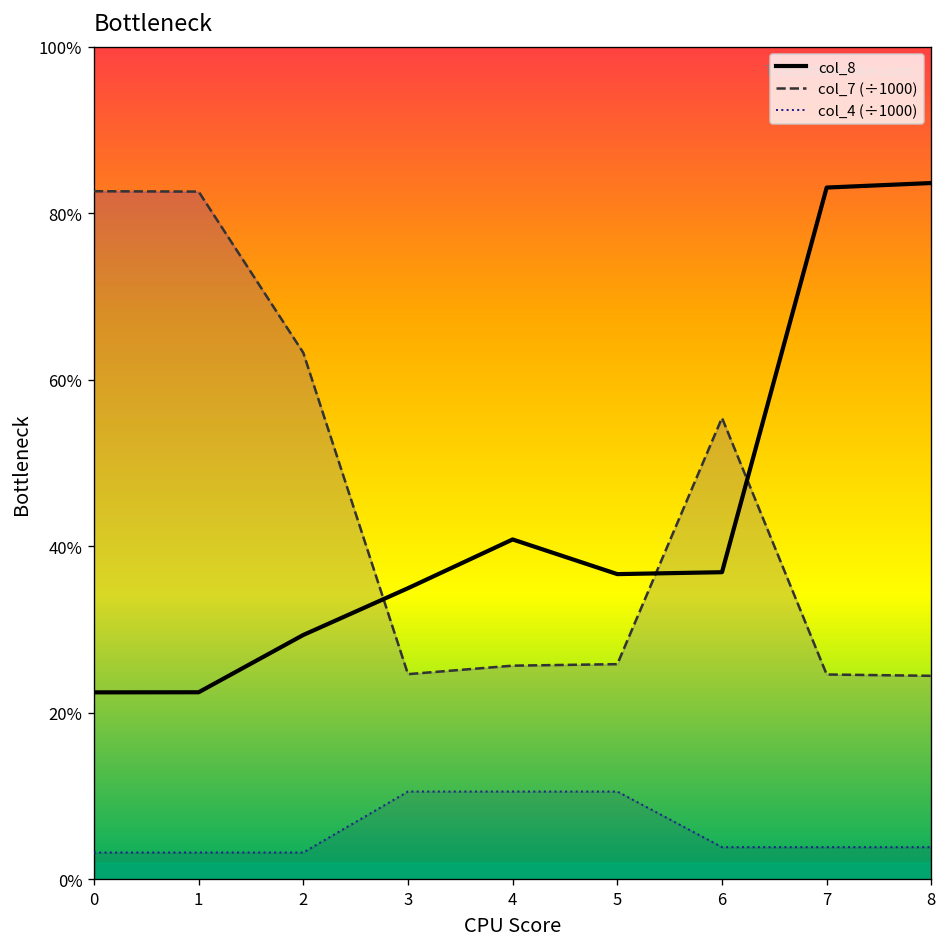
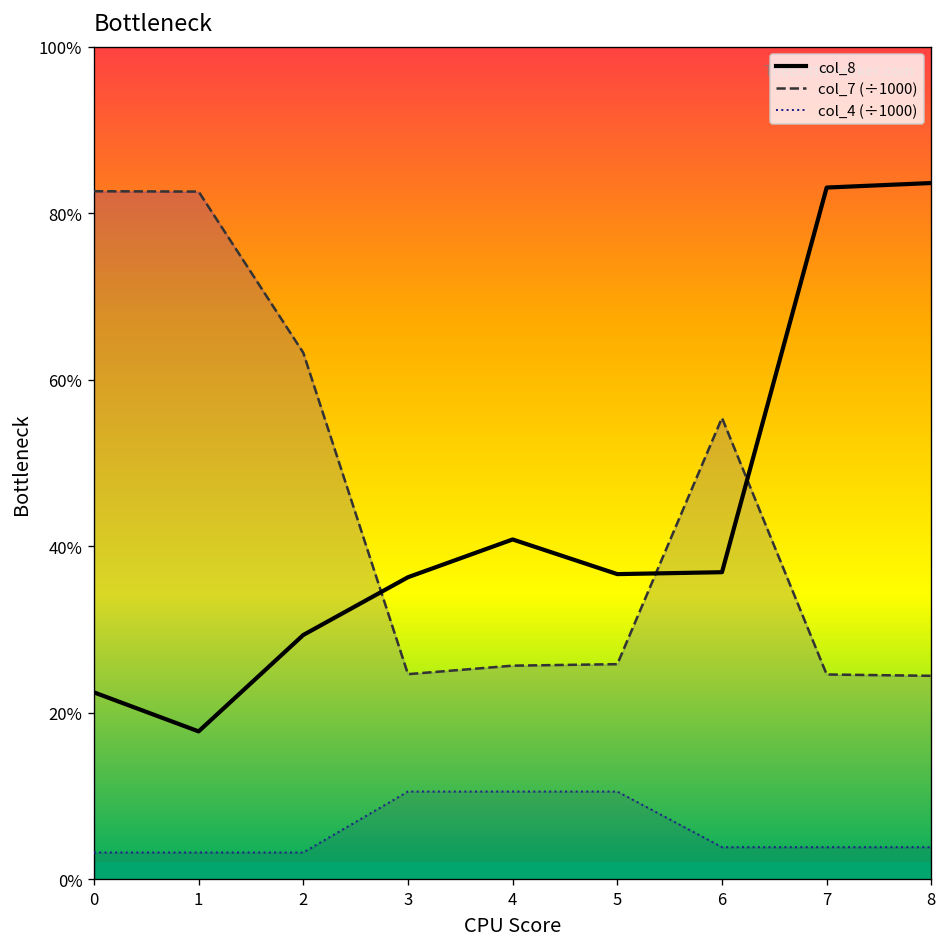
  {
    "col_8": {
      "0": "22%",
-     "1": "22%",
+     "1": "18%",
      "2": "29%",
-     "3": "35%",
+     "3": "36%",
      "4": "41%",
      "5": "37%",
      "6": "37%",
      "7": "83%",
      "8": "84%"
    },
    "col_7 (÷1000)": {
      "0": "83%",
      "1": "83%",
      "2": "63%",
      "3": "25%",
      "4": "26%",
      "5": "26%",
      "6": "55%",
      "7": "25%",
      "8": "24%"
    },
    "col_4 (÷1000)": {
      "0": "3%",
      "1": "3%",
      "2": "3%",
      "3": "11%",
      "4": "11%",
      "5": "11%",
      "6": "4%",
      "7": "4%",
      "8": "4%"
    }
  }
